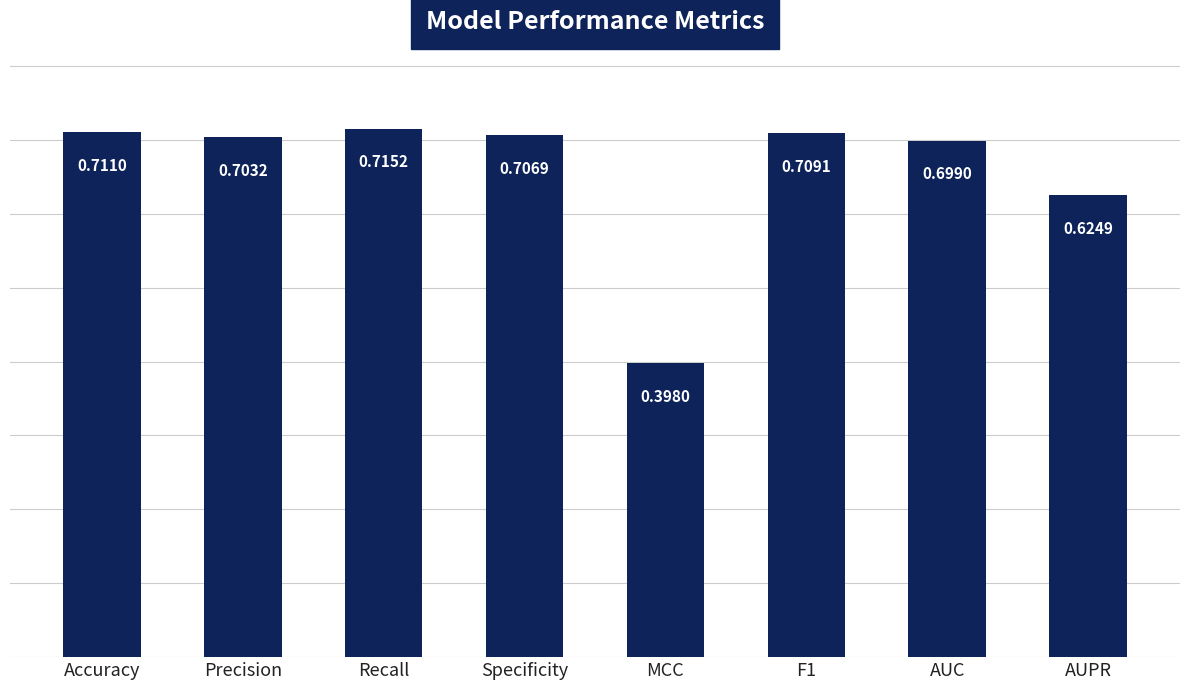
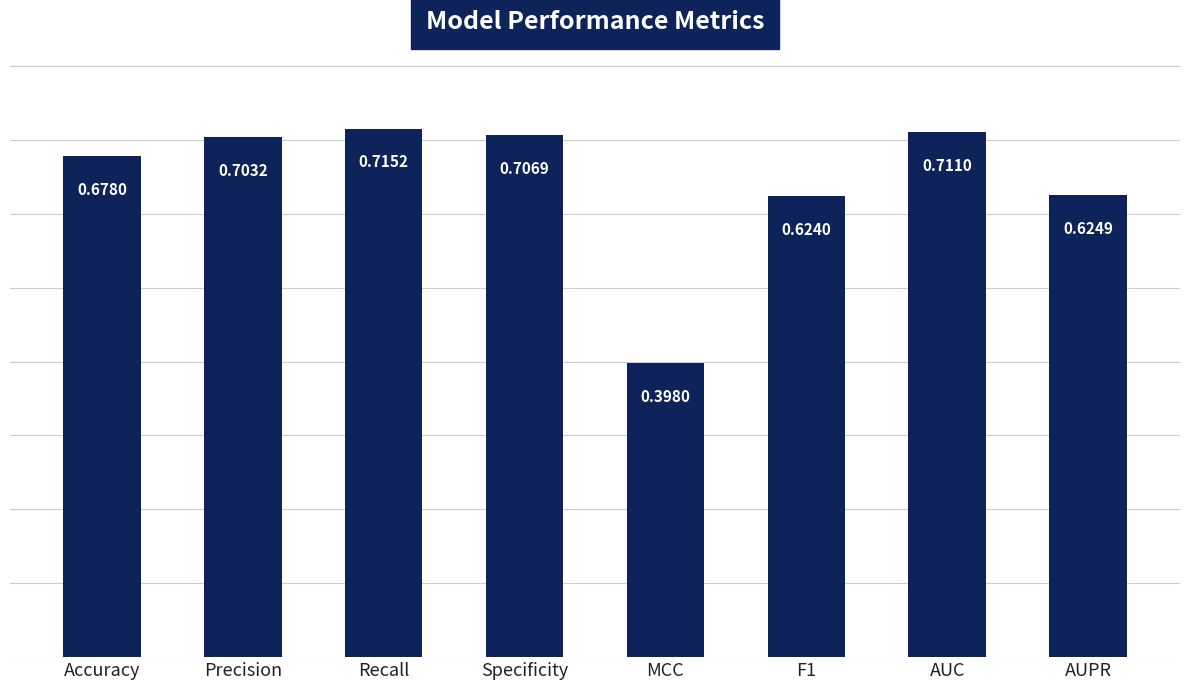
  {
-   "Accuracy": 0.7110,
+   "Accuracy": 0.6780,
    "Precision": 0.7032,
    "Recall": 0.7152,
    "Specificity": 0.7069,
    "MCC": 0.3980,
-   "F1": 0.7091,
-   "AUC": 0.6990,
+   "F1": 0.6240,
+   "AUC": 0.7110,
    "AUPR": 0.6249
  }
